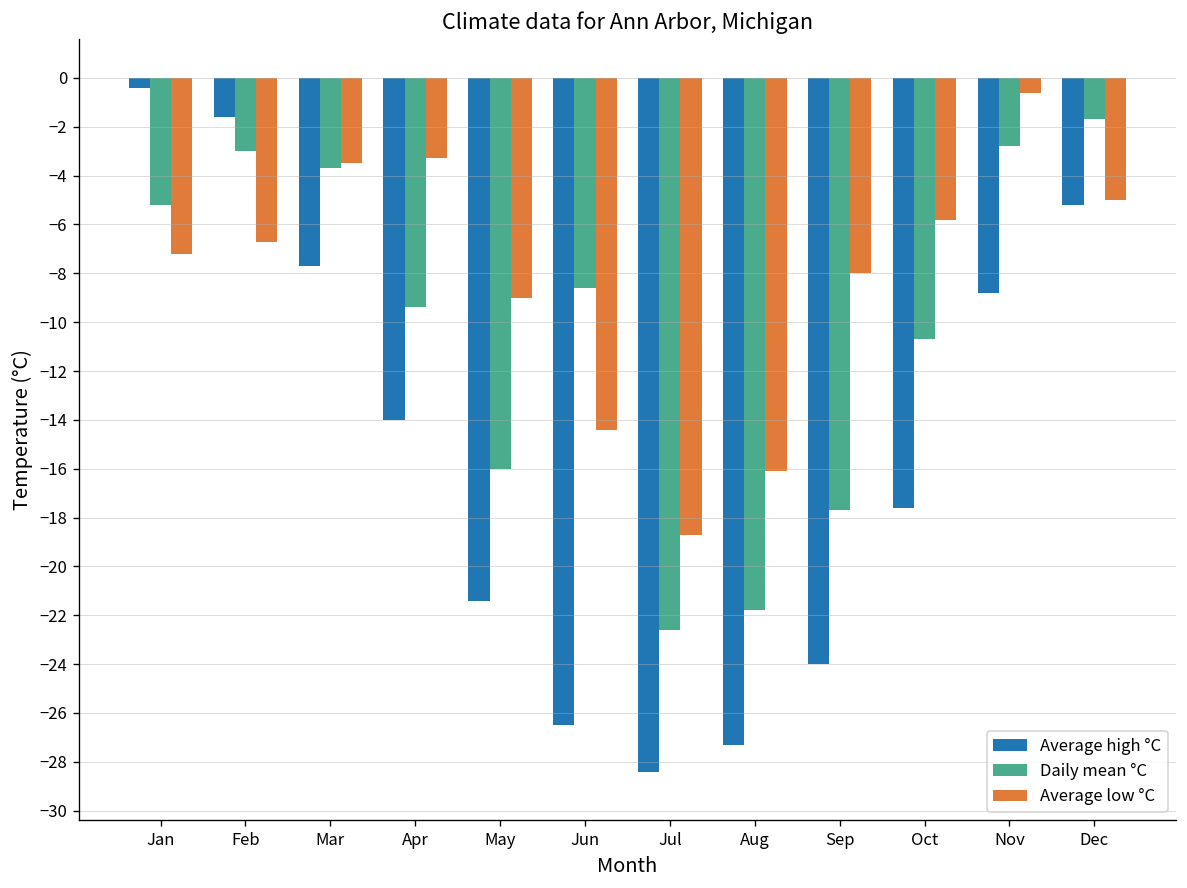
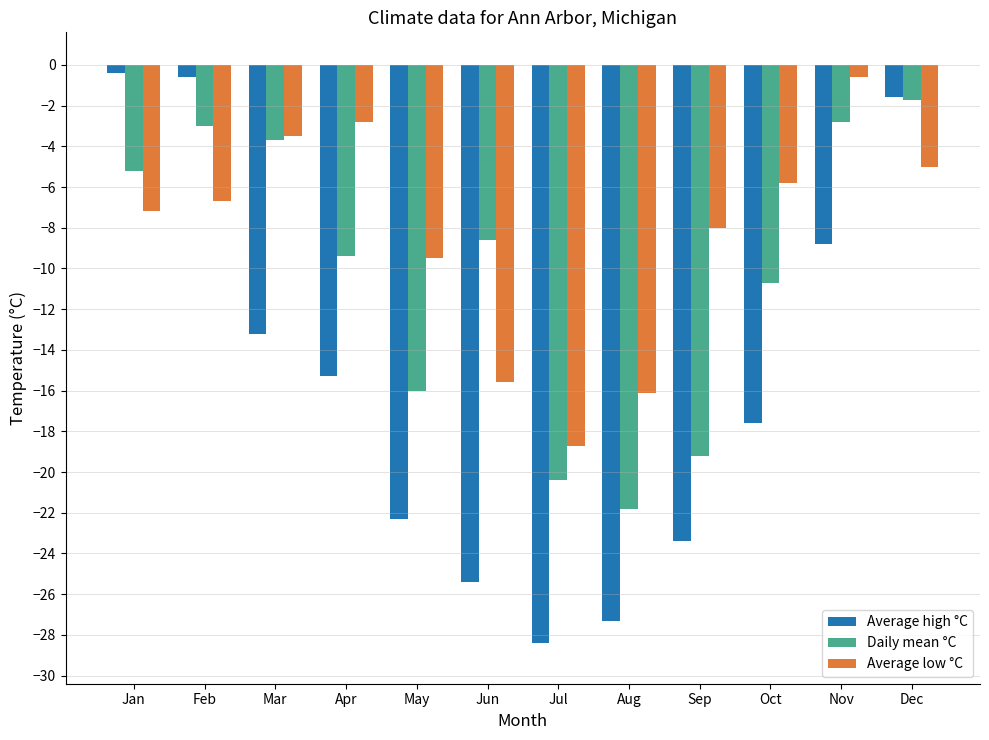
  {
    "Average high °C": {
      "Jan": -0.4,
-     "Feb": -1.6,
-     "Mar": -7.7,
-     "Apr": -14.0,
-     "May": -21.4,
-     "Jun": -26.5,
+     "Feb": -0.6,
+     "Mar": -13.2,
+     "Apr": -15.3,
+     "May": -22.3,
+     "Jun": -25.4,
      "Jul": -28.4,
      "Aug": -27.3,
-     "Sep": -24.0,
+     "Sep": -23.4,
      "Oct": -17.6,
      "Nov": -8.8,
-     "Dec": -5.2
+     "Dec": -1.6
    },
    "Daily mean °C": {
      "Jan": -5.2,
      "Feb": -3.0,
      "Mar": -3.7,
      "Apr": -9.4,
      "May": -16.0,
      "Jun": -8.6,
-     "Jul": -22.6,
+     "Jul": -20.4,
      "Aug": -21.8,
-     "Sep": -17.7,
+     "Sep": -19.2,
      "Oct": -10.7,
      "Nov": -2.8,
      "Dec": -1.7
    },
    "Average low °C": {
      "Jan": -7.2,
      "Feb": -6.7,
      "Mar": -3.5,
-     "Apr": -3.3,
-     "May": -9.0,
-     "Jun": -14.4,
+     "Apr": -2.8,
+     "May": -9.5,
+     "Jun": -15.6,
      "Jul": -18.7,
      "Aug": -16.1,
      "Sep": -8.0,
      "Oct": -5.8,
      "Nov": -0.6,
      "Dec": -5.0
    }
  }
